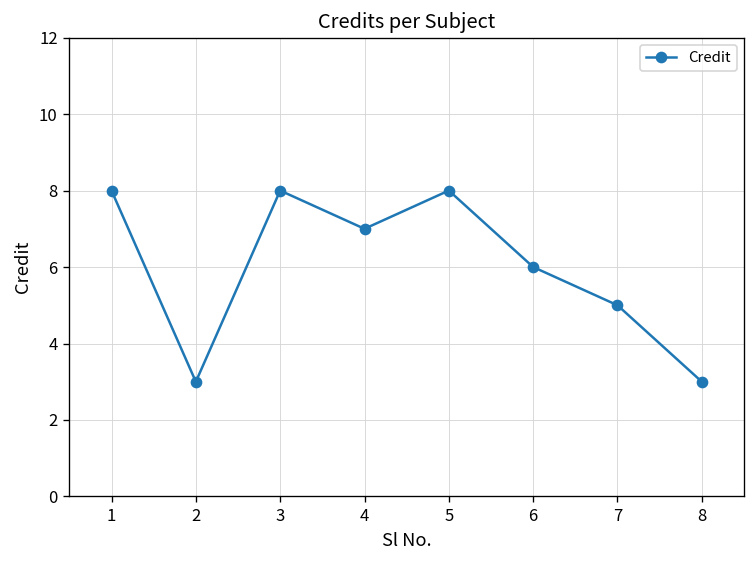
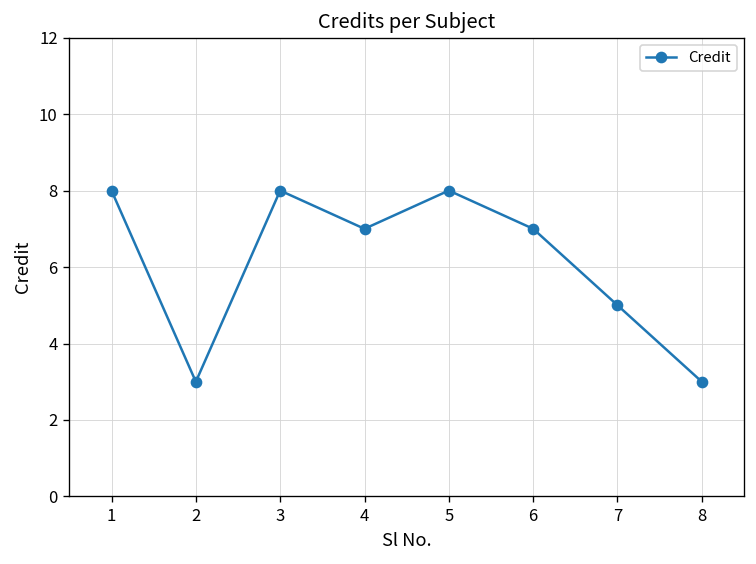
  {
    "1": 8,
    "2": 3,
    "3": 8,
    "4": 7,
    "5": 8,
-   "6": 6,
+   "6": 7,
    "7": 5,
    "8": 3
  }
